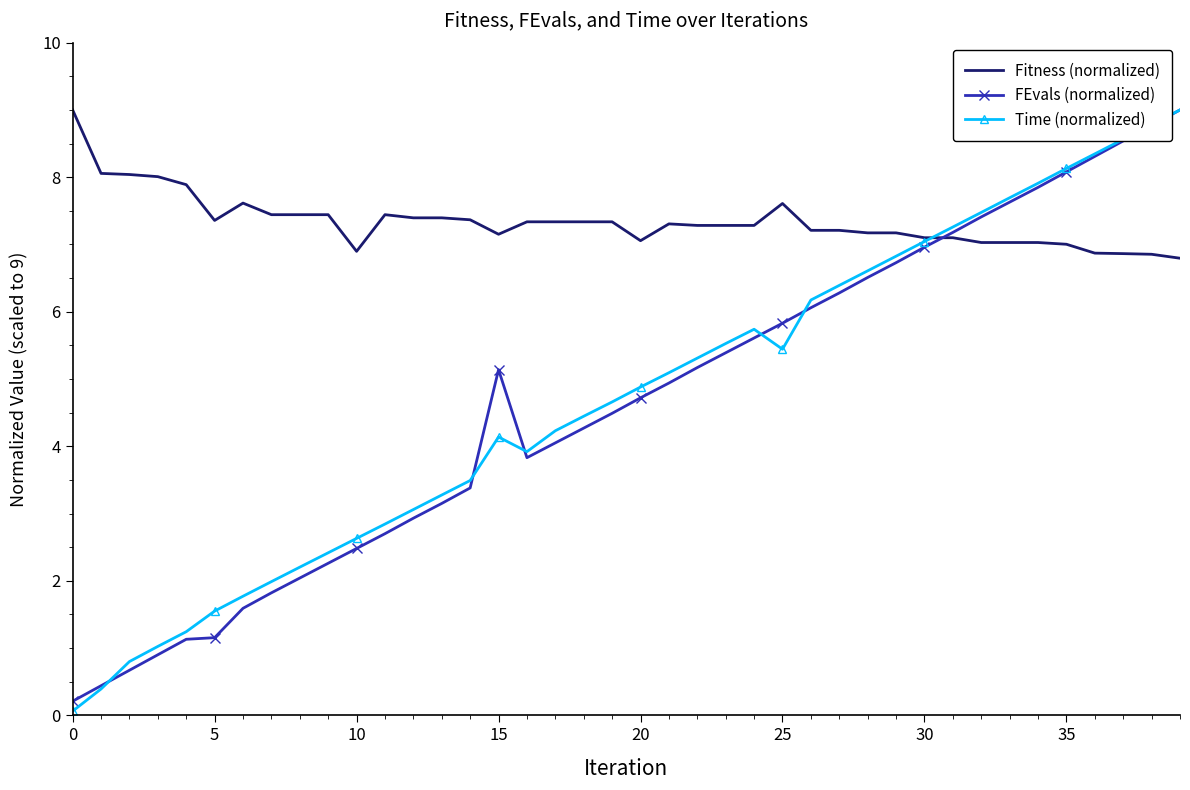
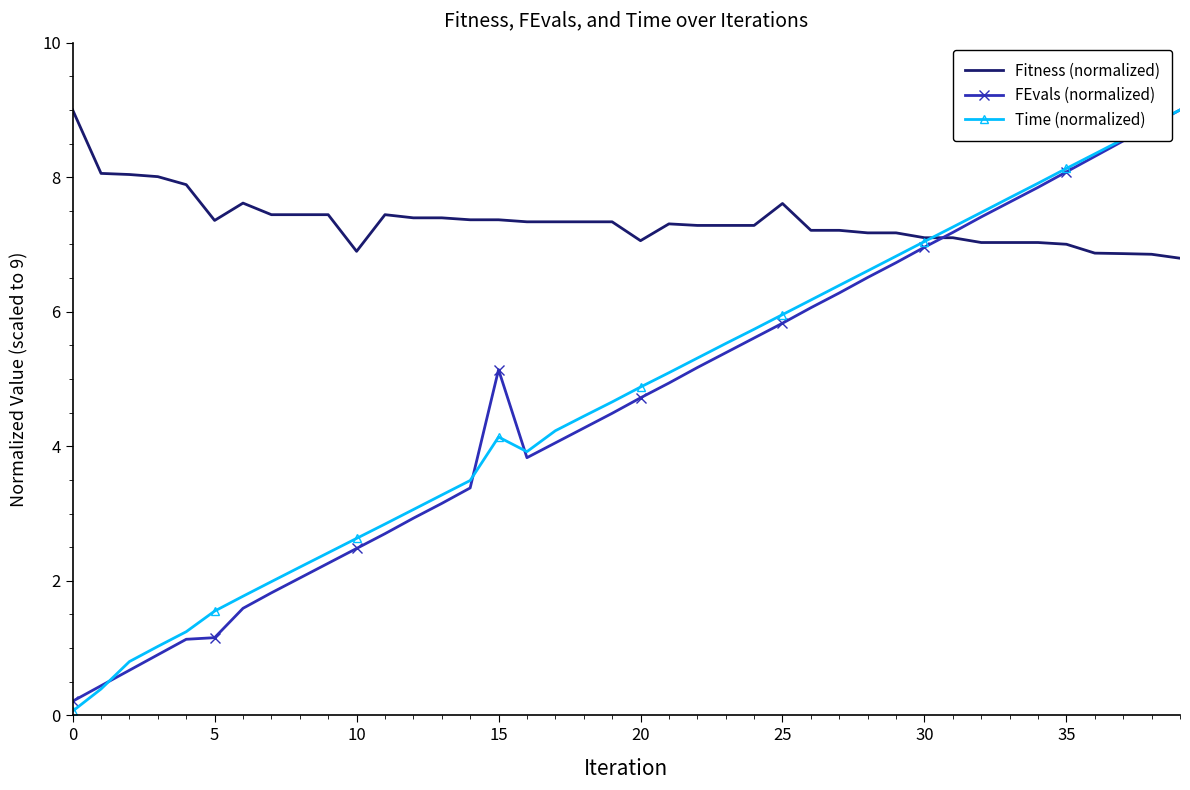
  {
    "Fitness (normalized)": {
      "0": 9.0,
      "5": 7.4,
      "10": 6.9,
-     "15": 7.2,
+     "15": 7.4,
      "20": 7.1,
      "25": 7.6,
      "30": 7.1,
      "35": 7.0
    },
    "FEvals (normalized)": {
      "0": 0.2,
      "5": 1.2,
      "10": 2.5,
      "15": 5.1,
      "20": 4.7,
      "25": 5.8,
      "30": 7.0,
      "35": 8.1
    },
    "Time (normalized)": {
      "0": 0.1,
      "5": 1.5,
      "10": 2.6,
      "15": 4.1,
      "20": 4.9,
-     "25": 5.4,
+     "25": 6.0,
      "30": 7.0,
      "35": 8.1
    }
  }
